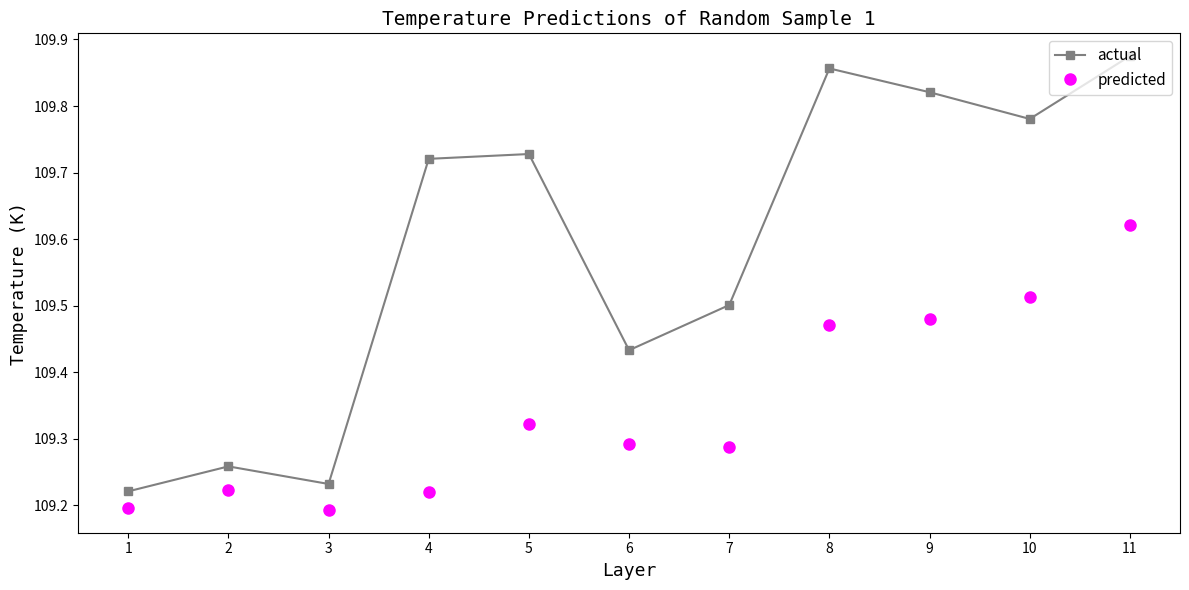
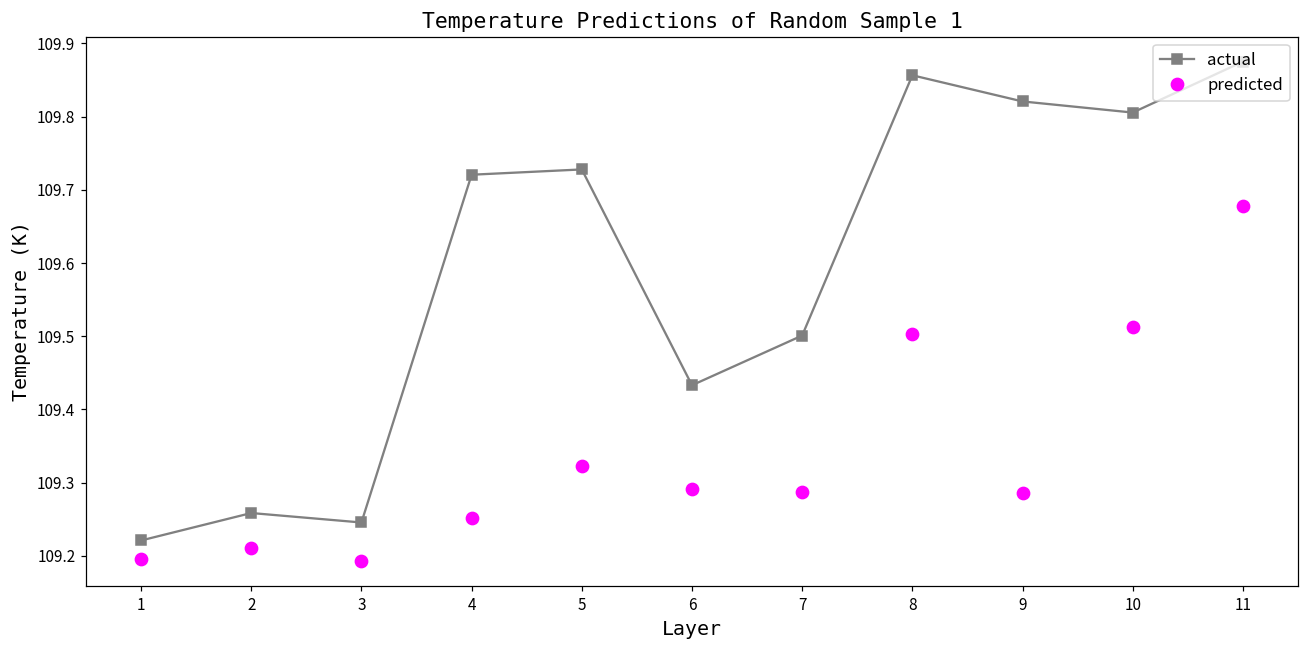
  {
    "actual": {
      "1": 109.22,
      "2": 109.26,
-     "3": 109.23,
+     "3": 109.25,
      "4": 109.72,
      "5": 109.73,
      "6": 109.43,
      "7": 109.50,
      "8": 109.86,
      "9": 109.82,
-     "10": 109.78
+     "10": 109.81
    },
    "predicted": {
      "1": 109.20,
-     "2": 109.22,
+     "2": 109.21,
      "3": 109.19,
-     "4": 109.22,
+     "4": 109.25,
      "5": 109.32,
      "6": 109.29,
      "7": 109.29,
-     "8": 109.47,
-     "9": 109.48,
+     "8": 109.50,
+     "9": 109.29,
      "10": 109.51,
-     "11": 109.62
+     "11": 109.68
    }
  }
